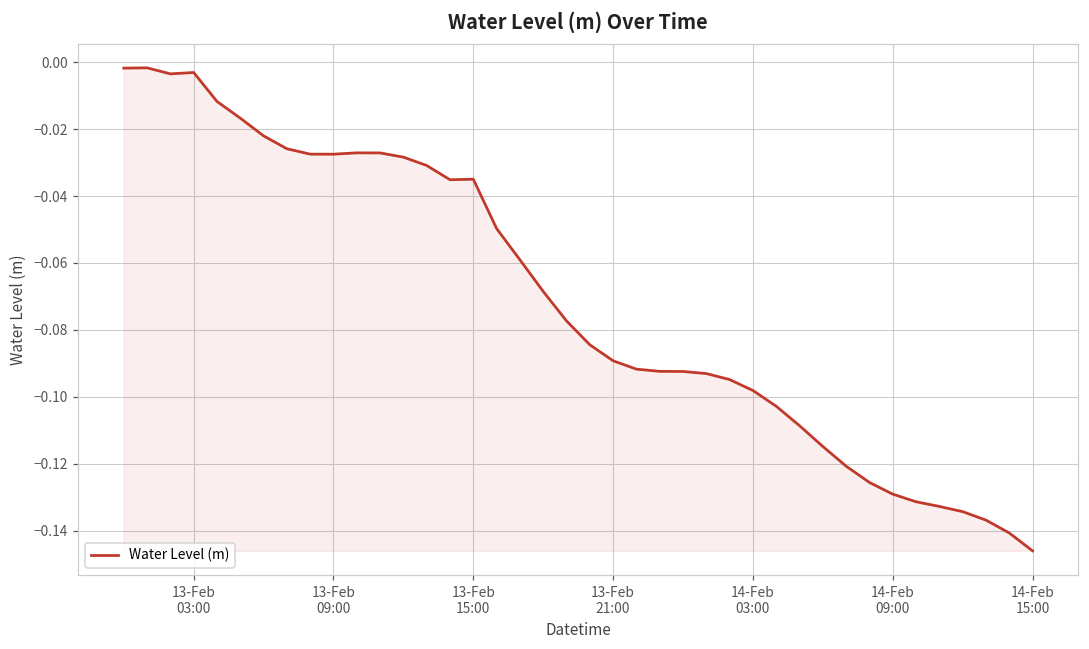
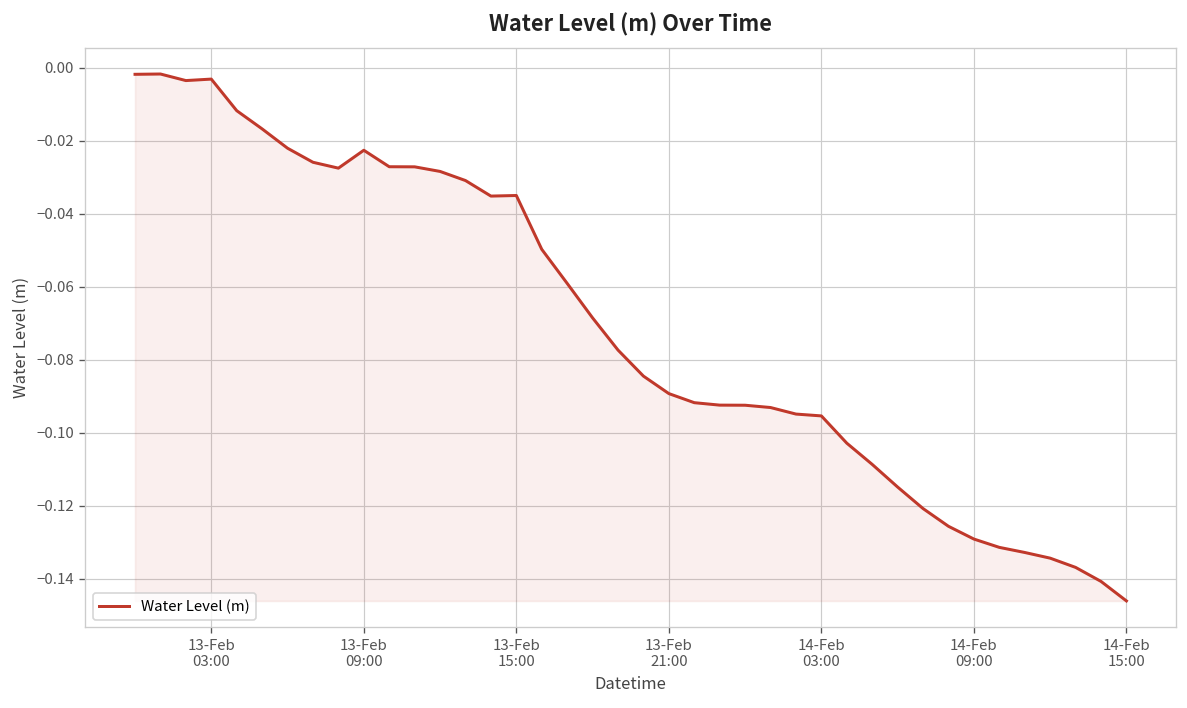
  {
    "13-Feb 03:00": -0.003,
-   "13-Feb 09:00": -0.027,
+   "13-Feb 09:00": -0.023,
    "13-Feb 15:00": -0.035,
    "13-Feb 21:00": -0.089,
-   "14-Feb 03:00": -0.098,
+   "14-Feb 03:00": -0.095,
    "14-Feb 09:00": -0.129,
    "14-Feb 15:00": -0.146
  }
